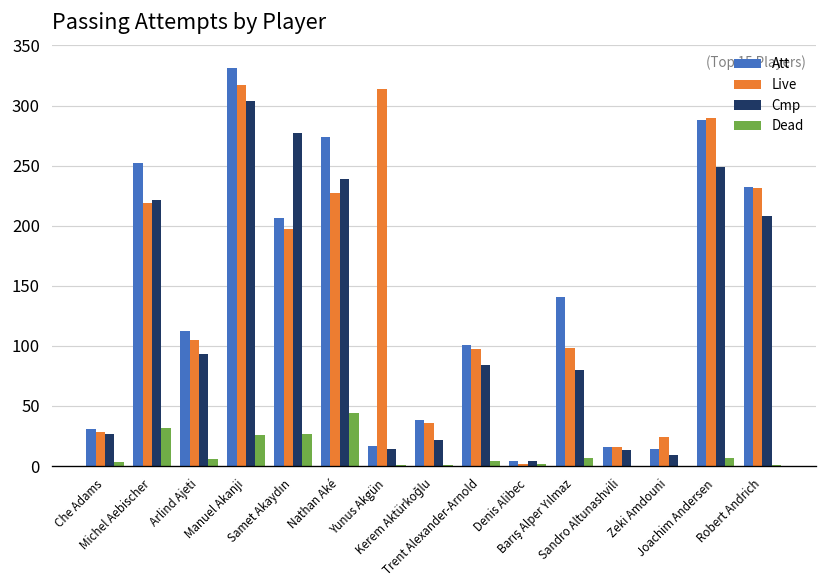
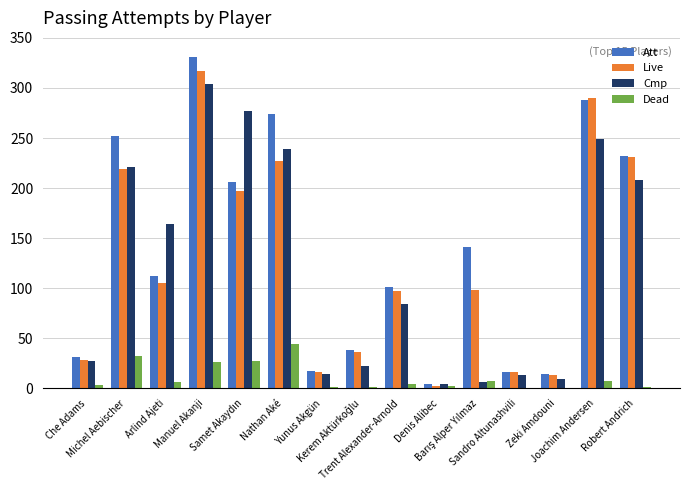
  {
    "Att": {
      "Che Adams": 31,
      "Michel Aebischer": 252,
      "Arlind Ajeti": 112,
      "Manuel Akanji": 331,
      "Samet Akaydın": 206,
      "Nathan Aké": 274,
      "Yunus Akgün": 17,
      "Kerem Aktürkoğlu": 38,
      "Trent Alexander-Arnold": 101,
      "Denis Alibec": 4,
      "Barış Alper Yılmaz": 141,
      "Sandro Altunashvili": 16,
      "Zeki Amdouni": 14,
      "Joachim Andersen": 288,
      "Robert Andrich": 232
    },
    "Live": {
      "Che Adams": 28,
      "Michel Aebischer": 219,
      "Arlind Ajeti": 105,
      "Manuel Akanji": 317,
      "Samet Akaydın": 197,
      "Nathan Aké": 227,
-     "Yunus Akgün": 314,
+     "Yunus Akgün": 16,
      "Kerem Aktürkoğlu": 36,
      "Trent Alexander-Arnold": 97,
      "Barış Alper Yılmaz": 98,
      "Sandro Altunashvili": 16,
-     "Zeki Amdouni": 24,
+     "Zeki Amdouni": 13,
      "Joachim Andersen": 290,
      "Robert Andrich": 231
    },
    "Cmp": {
      "Che Adams": 27,
      "Michel Aebischer": 221,
-     "Arlind Ajeti": 93,
+     "Arlind Ajeti": 164,
      "Manuel Akanji": 304,
      "Samet Akaydın": 277,
      "Nathan Aké": 239,
      "Yunus Akgün": 14,
      "Kerem Aktürkoğlu": 22,
      "Trent Alexander-Arnold": 84,
      "Denis Alibec": 4,
-     "Barış Alper Yılmaz": 80,
+     "Barış Alper Yılmaz": 6,
      "Sandro Altunashvili": 13,
      "Zeki Amdouni": 9,
      "Joachim Andersen": 249,
      "Robert Andrich": 208
    },
    "Dead": {
      "Che Adams": 3,
      "Michel Aebischer": 32,
      "Arlind Ajeti": 6,
      "Manuel Akanji": 26,
      "Samet Akaydın": 27,
      "Nathan Aké": 44,
      "Trent Alexander-Arnold": 4,
      "Barış Alper Yılmaz": 7,
      "Sandro Altunashvili": 0,
      "Zeki Amdouni": 0,
      "Joachim Andersen": 7
    }
  }
